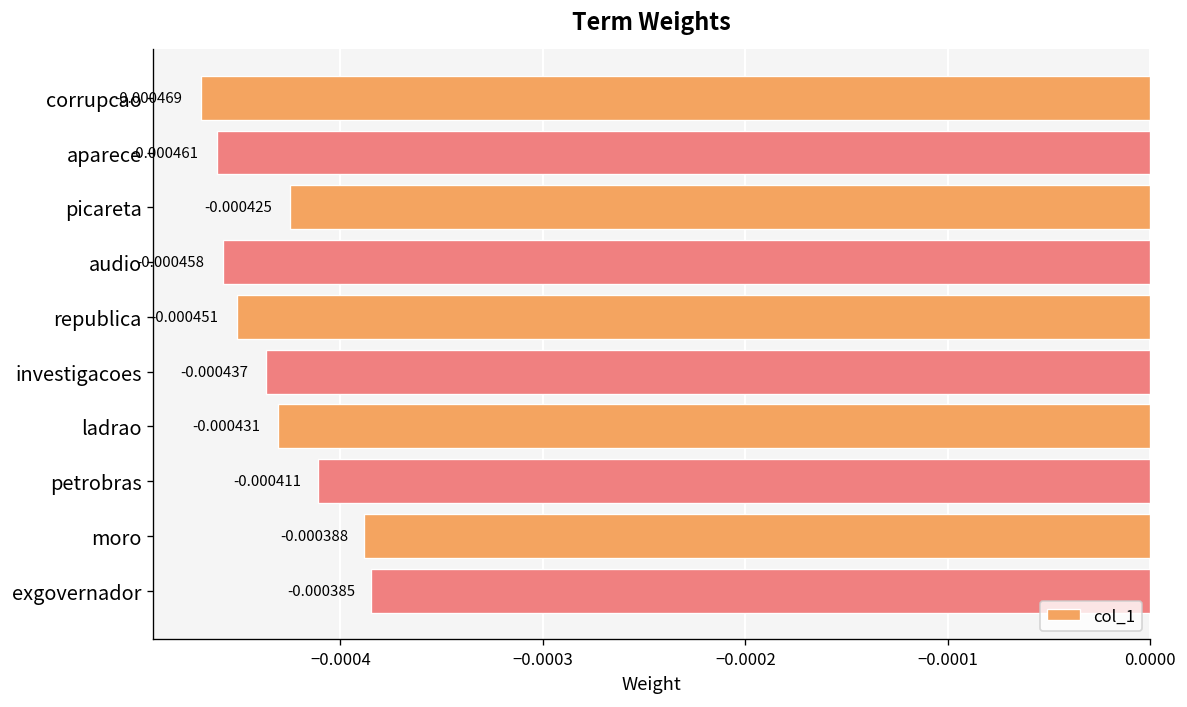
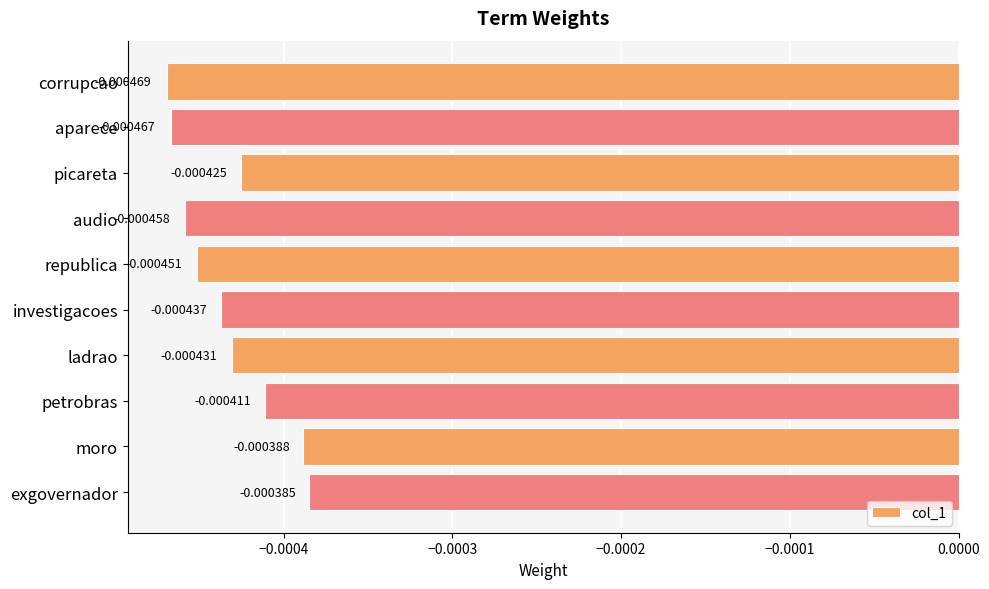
  {
    "corrupcao": -0.000469,
-   "aparece": -0.000461,
+   "aparece": -0.000467,
    "picareta": -0.000425,
    "audio": -0.000458,
    "republica": -0.000451,
    "investigacoes": -0.000437,
    "ladrao": -0.000431,
    "petrobras": -0.000411,
    "moro": -0.000388,
    "exgovernador": -0.000385
  }
